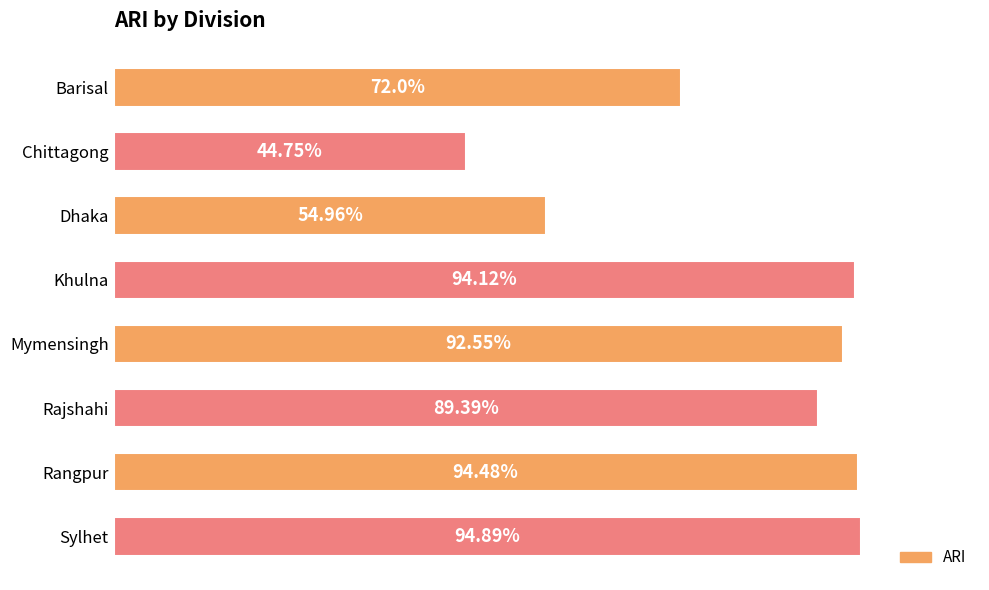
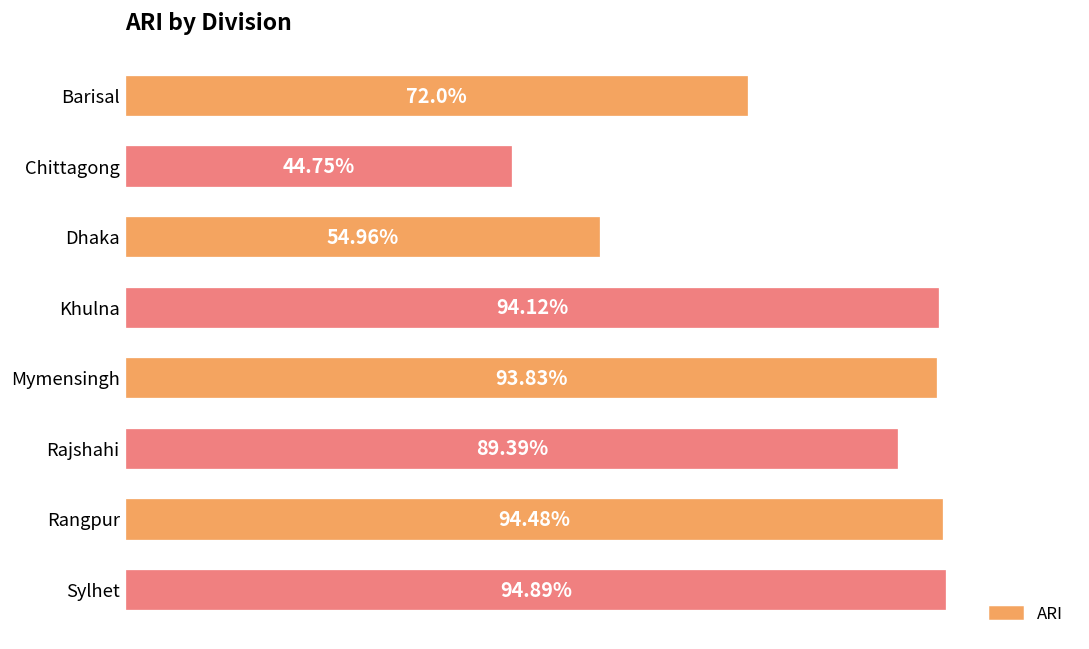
  {
    "Barisal": "72.0%",
    "Chittagong": "44.75%",
    "Dhaka": "54.96%",
    "Khulna": "94.12%",
-   "Mymensingh": "92.55%",
+   "Mymensingh": "93.83%",
    "Rajshahi": "89.39%",
    "Rangpur": "94.48%",
    "Sylhet": "94.89%"
  }
